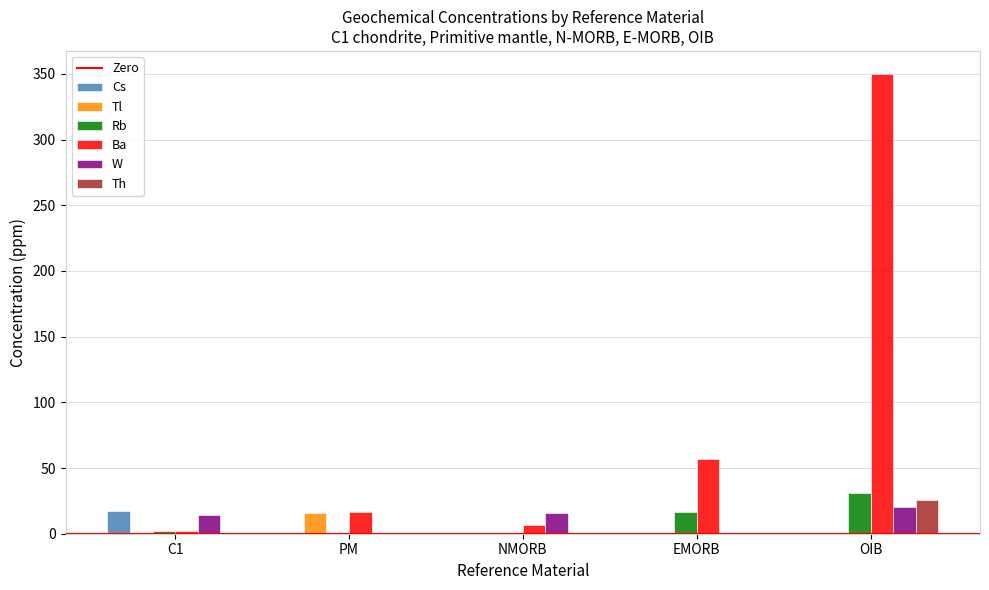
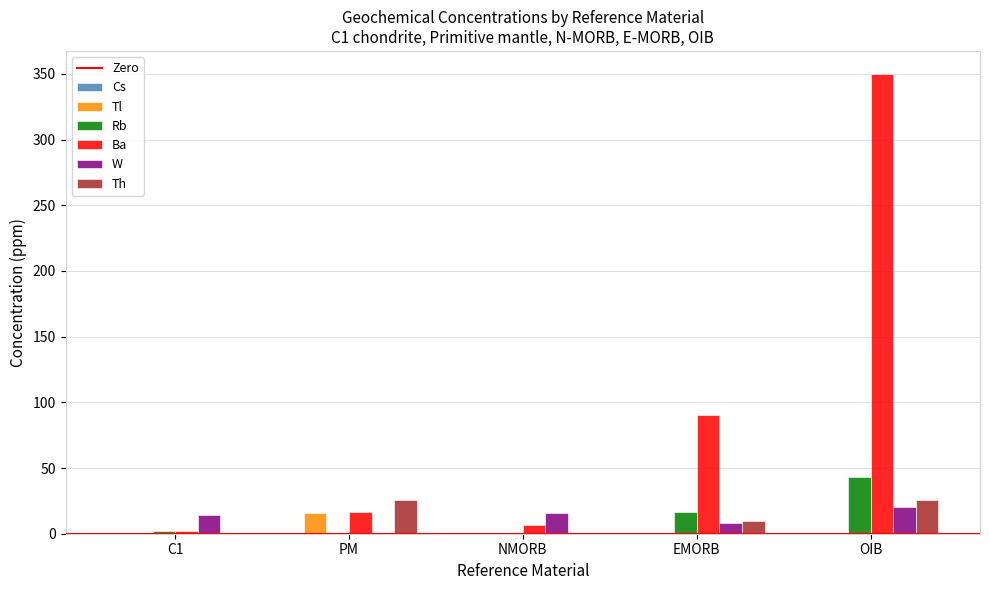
  {
    "Cs": {
-     "C1": 17
+     "C1": 0
    },
    "Tl": {
      "PM": 16
    },
    "Rb": {
      "C1": 2,
      "EMORB": 17,
-     "OIB": 31
+     "OIB": 43
    },
    "Ba": {
      "C1": 2,
      "PM": 16,
      "NMORB": 6,
-     "EMORB": 57,
+     "EMORB": 90,
      "OIB": 350
    },
    "W": {
      "C1": 14,
      "NMORB": 16,
-     "EMORB": 0,
+     "EMORB": 8,
      "OIB": 21
    },
    "Th": {
-     "PM": 0,
-     "EMORB": 1,
+     "PM": 26,
+     "EMORB": 10,
      "OIB": 26
    }
  }
